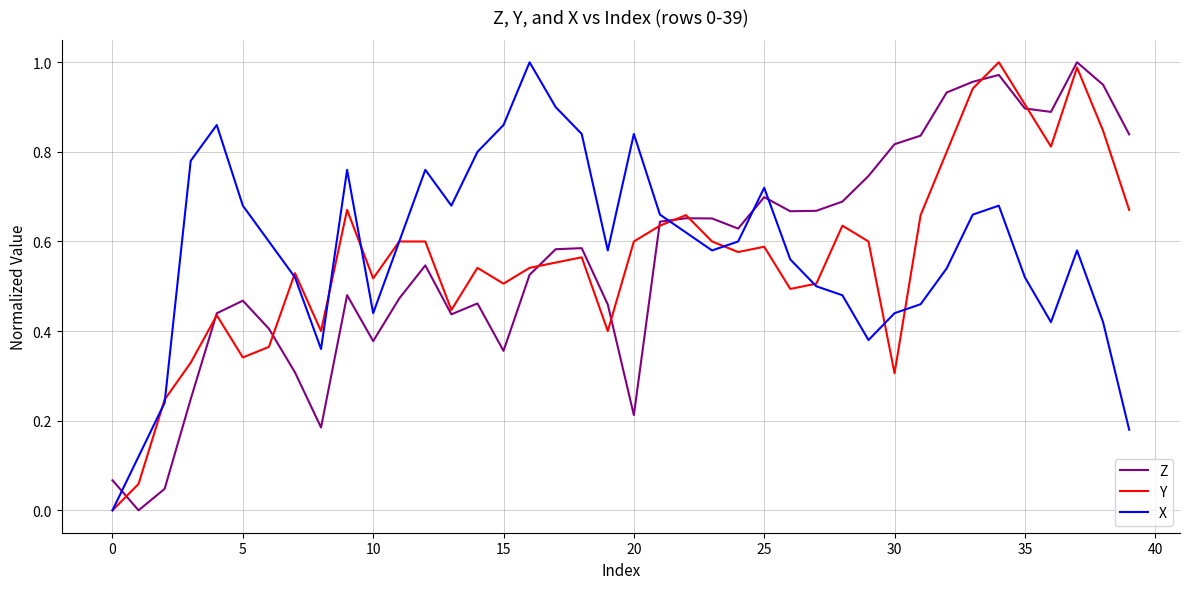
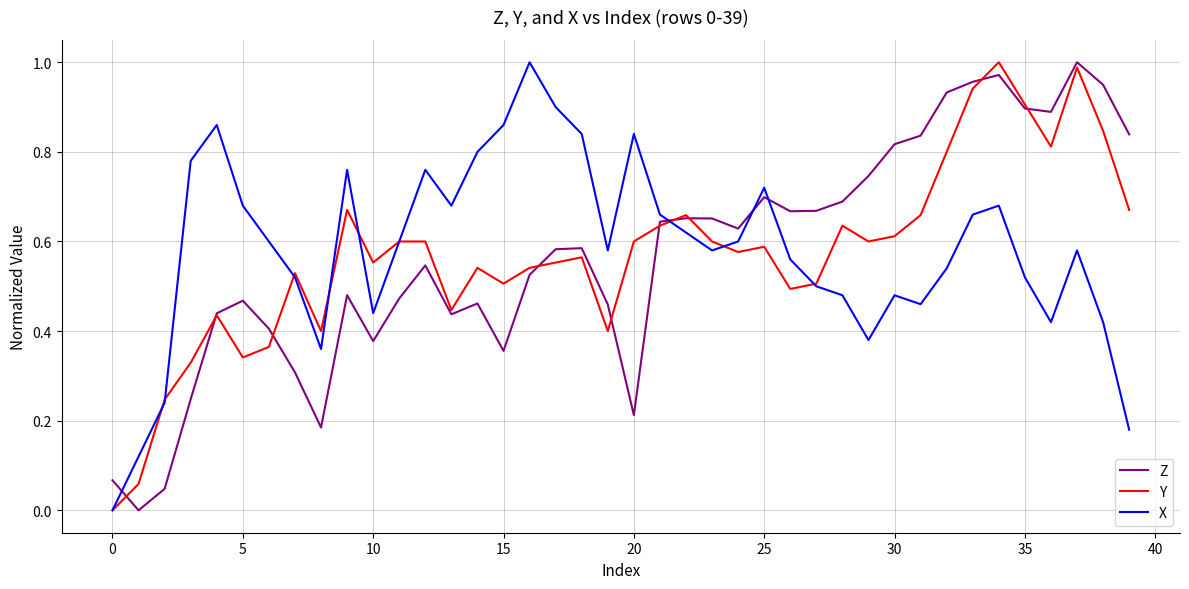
  {
    "Z": {
      "0": 0.07,
      "5": 0.47,
      "10": 0.38,
      "15": 0.36,
      "20": 0.21,
      "25": 0.70,
      "30": 0.82,
      "35": 0.90
    },
    "Y": {
      "5": 0.34,
-     "10": 0.52,
+     "10": 0.55,
      "15": 0.51,
      "20": 0.60,
      "25": 0.59,
-     "30": 0.31,
+     "30": 0.61,
      "35": 0.91
    },
    "X": {
      "5": 0.68,
      "10": 0.44,
      "15": 0.86,
      "20": 0.84,
      "25": 0.72,
-     "30": 0.44,
+     "30": 0.48,
      "35": 0.52
    }
  }
